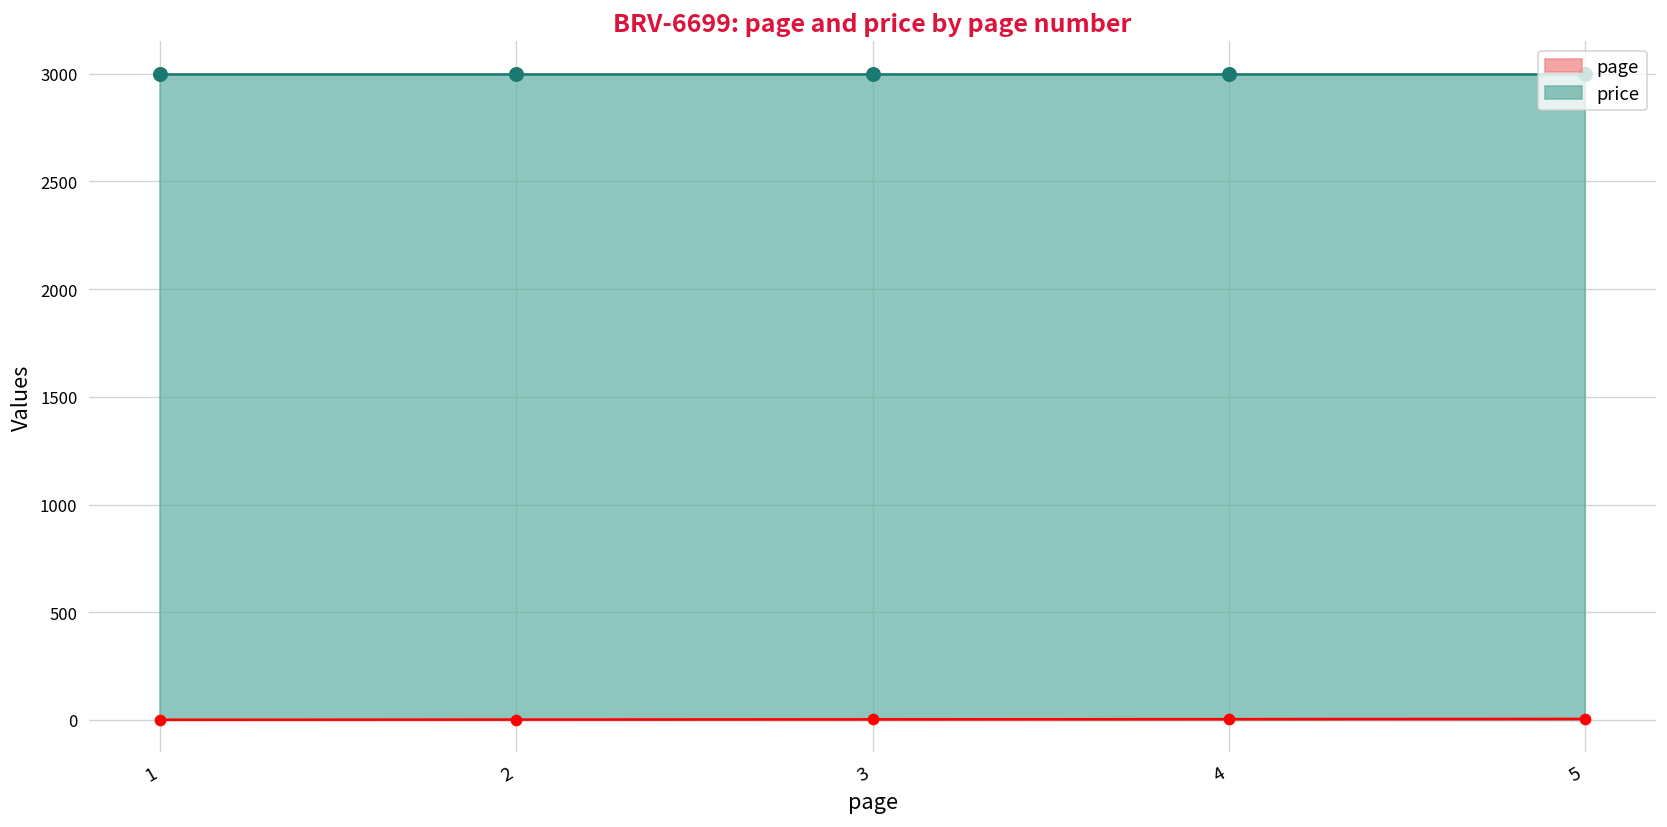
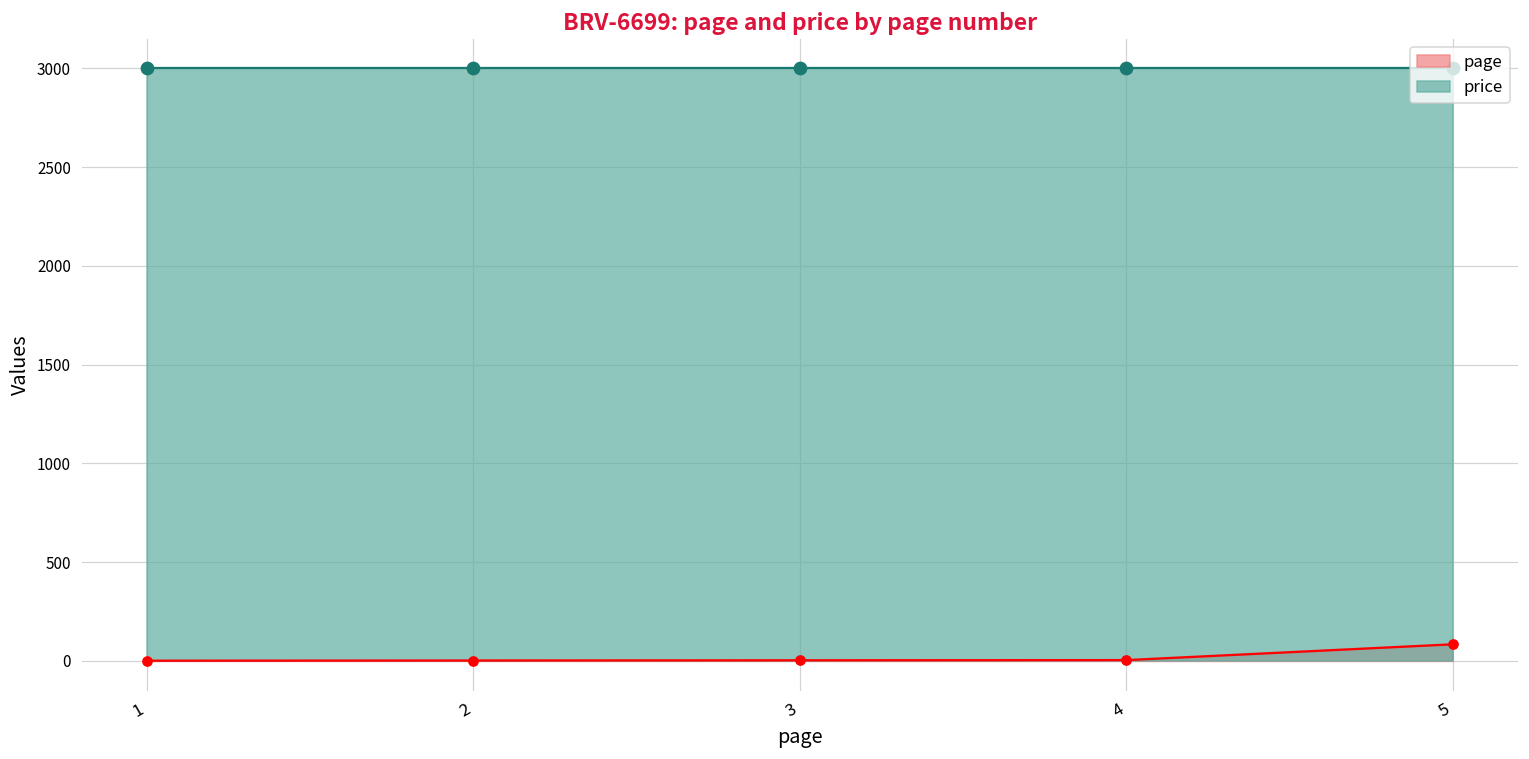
  {
    "page": {
      "1": 0,
      "2": 0,
      "3": 0,
      "4": 0,
-     "5": 10
+     "5": 80
    },
    "price": {
      "1": 3000,
      "2": 3000,
      "3": 3000,
      "4": 3000
    }
  }
